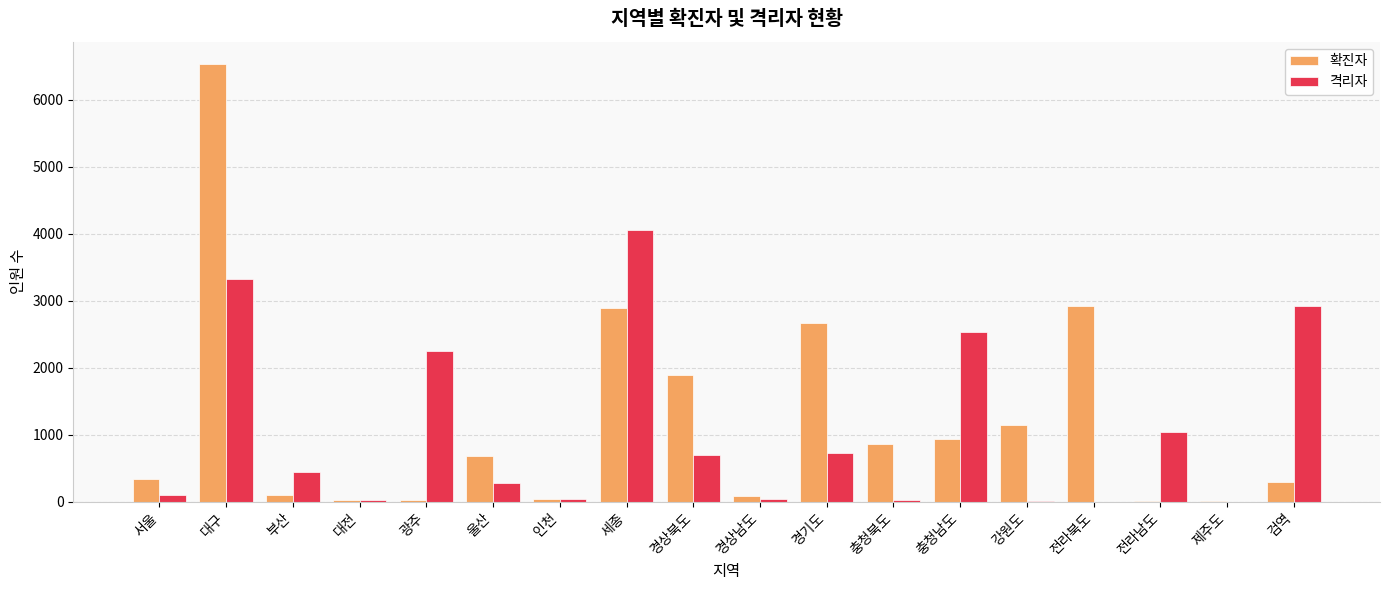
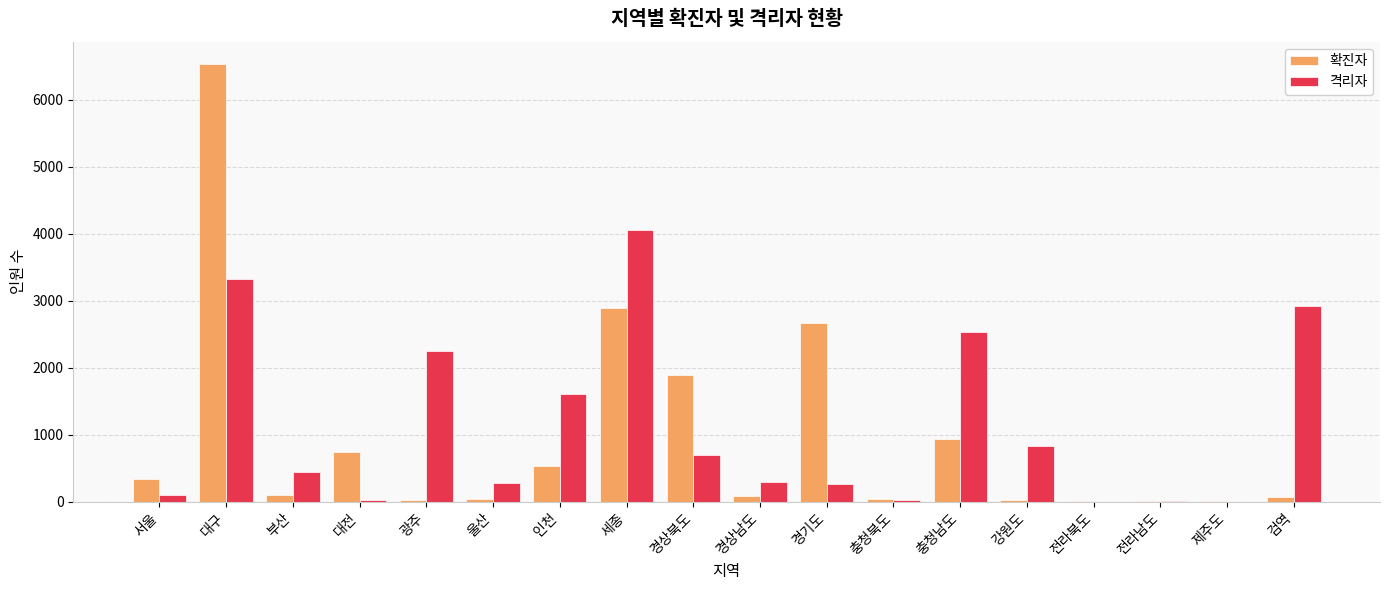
  {
    "확진자": {
      "서울": 300,
      "대구": 6500,
      "부산": 100,
-     "대전": 0,
-     "울산": 700,
-     "인천": 0,
+     "대전": 700,
+     "울산": 0,
+     "인천": 500,
      "세종": 2900,
      "경상북도": 1900,
      "경상남도": 100,
      "경기도": 2700,
-     "충청북도": 900,
+     "충청북도": 0,
      "충청남도": 900,
-     "강원도": 1200,
-     "전라북도": 2900,
-     "검역": 300
+     "강원도": 0,
+     "전라북도": 0,
+     "검역": 100
    },
    "격리자": {
      "서울": 100,
      "대구": 3300,
      "부산": 400,
      "광주": 2200,
      "울산": 300,
-     "인천": 0,
+     "인천": 1600,
      "세종": 4100,
      "경상북도": 700,
-     "경상남도": 0,
-     "경기도": 700,
+     "경상남도": 300,
+     "경기도": 300,
      "충청남도": 2500,
-     "강원도": 0,
-     "전라남도": 1000,
+     "강원도": 800,
+     "전라남도": 0,
      "제주도": 0,
      "검역": 2900
    }
  }
